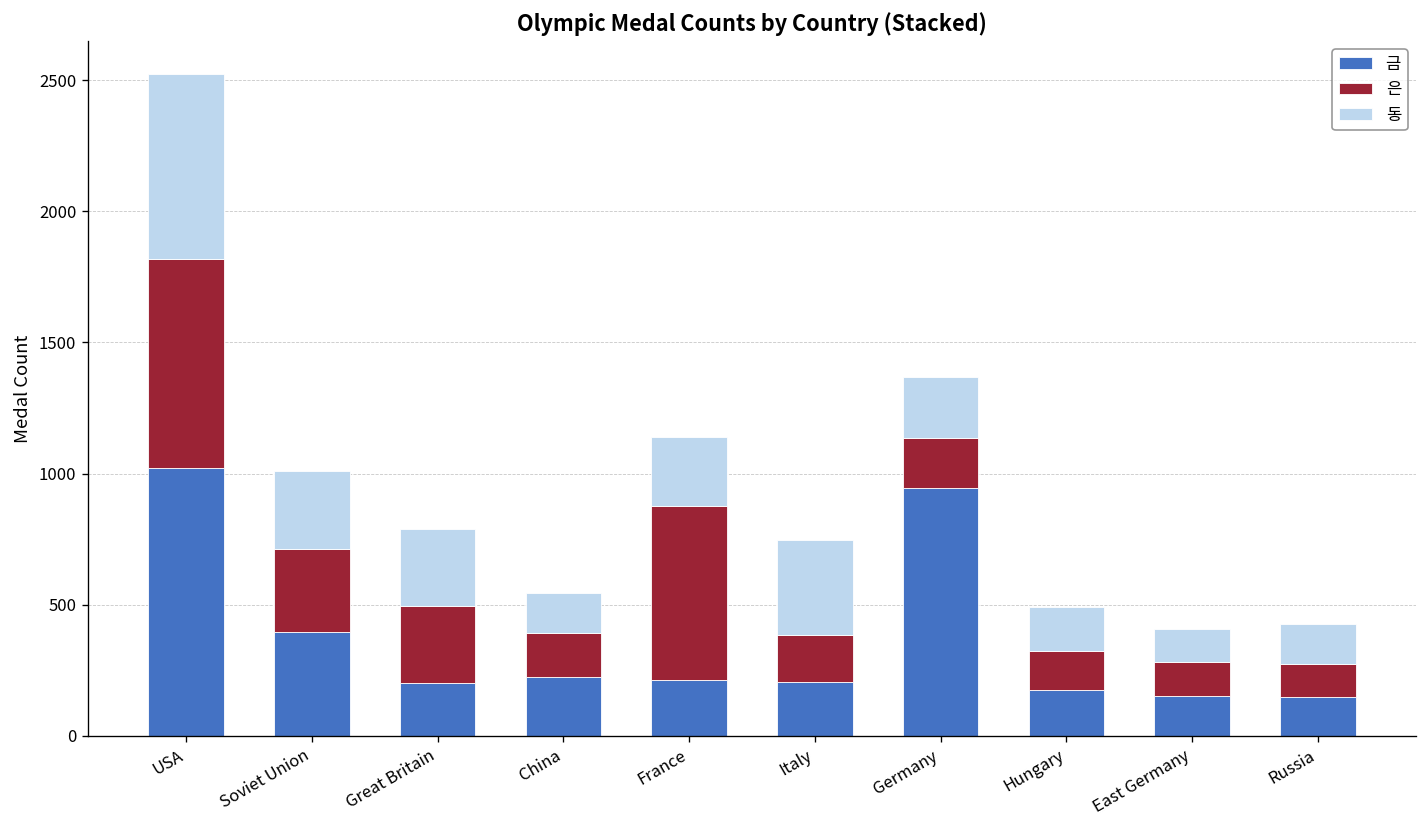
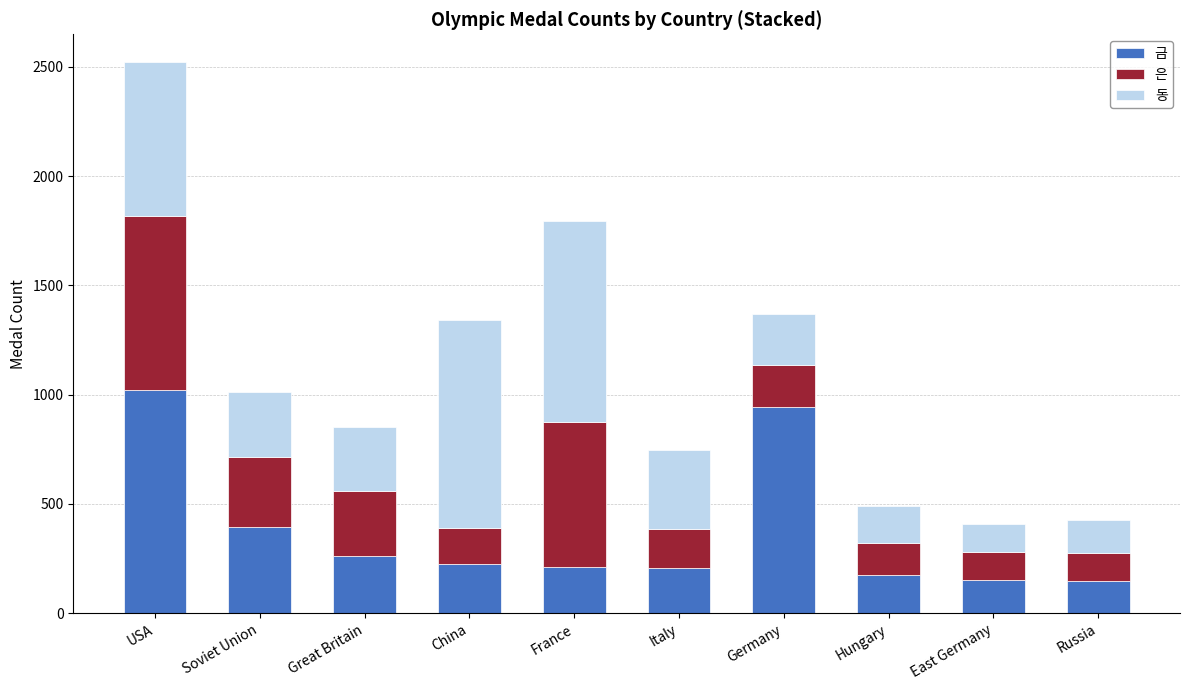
  {
    "금": {
      "USA": 1020,
      "Soviet Union": 400,
-     "Great Britain": 200,
+     "Great Britain": 260,
      "China": 220,
      "France": 210,
      "Italy": 210,
      "Germany": 940,
      "Hungary": 180,
      "East Germany": 150,
      "Russia": 150
    },
    "은": {
      "USA": 800,
      "Soviet Union": 320,
      "Great Britain": 300,
      "China": 170,
      "France": 660,
      "Italy": 180,
      "Germany": 190,
      "Hungary": 150,
      "East Germany": 130,
      "Russia": 130
    },
    "동": {
      "USA": 710,
      "Soviet Union": 300,
      "Great Britain": 290,
-     "China": 160,
-     "France": 260,
+     "China": 950,
+     "France": 920,
      "Italy": 360,
      "Germany": 230,
      "Hungary": 170,
      "East Germany": 130,
      "Russia": 150
    }
  }
